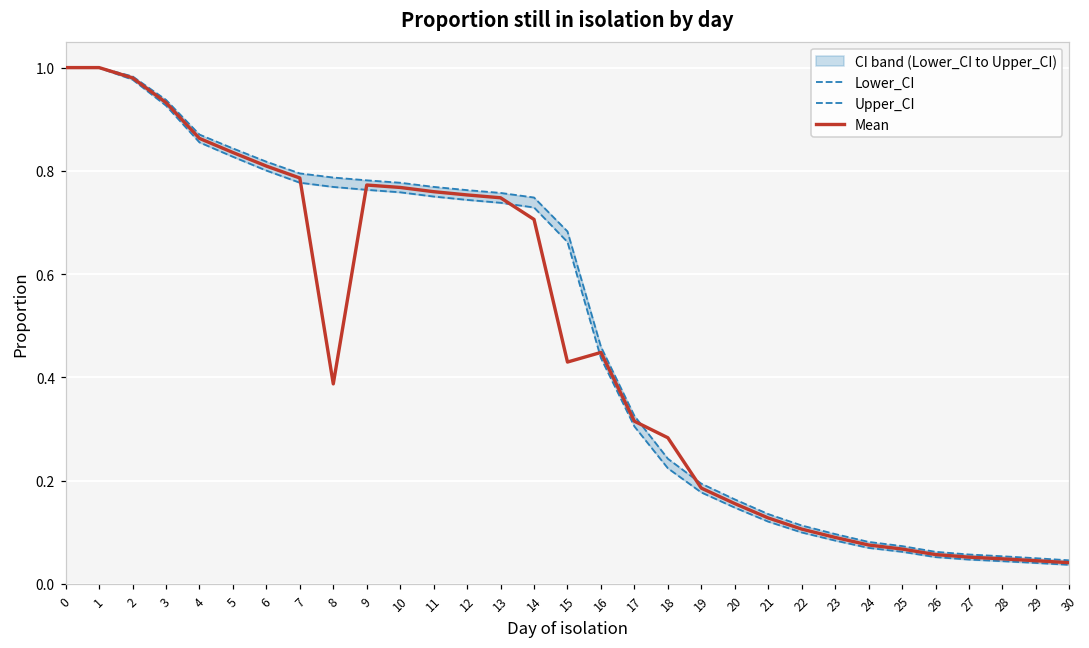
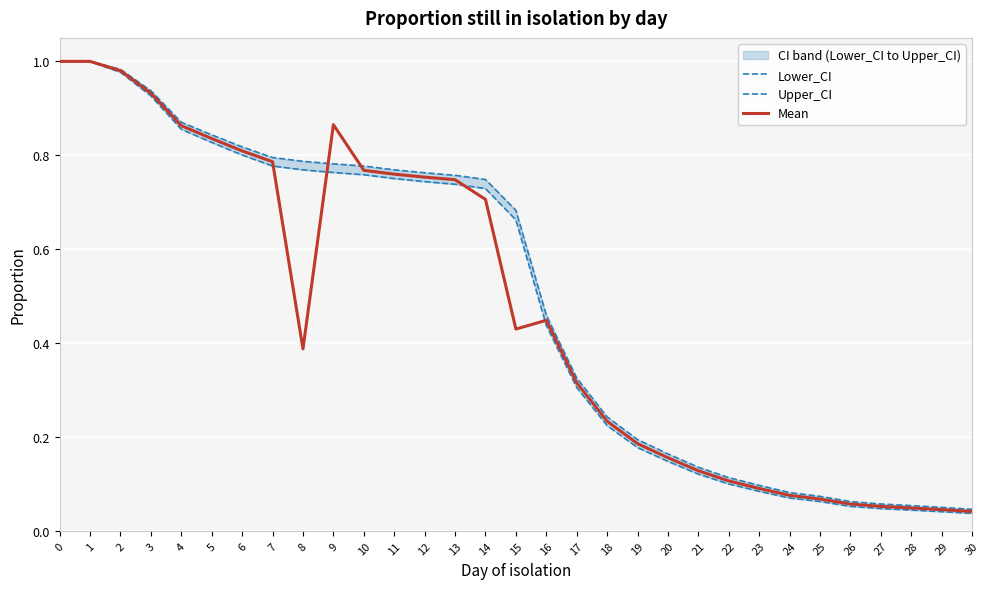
  {
    "Mean": {
      "4": 0.86,
      "5": 0.84,
      "6": 0.81,
      "7": 0.79,
      "8": 0.39,
-     "9": 0.77,
+     "9": 0.87,
      "10": 0.77,
      "11": 0.76,
      "12": 0.75,
      "13": 0.75,
      "14": 0.71,
      "15": 0.43,
      "16": 0.45,
      "17": 0.32,
-     "18": 0.28,
+     "18": 0.23,
      "19": 0.19,
      "20": 0.16,
      "21": 0.13,
      "22": 0.11,
      "23": 0.09,
      "24": 0.08
    }
  }
